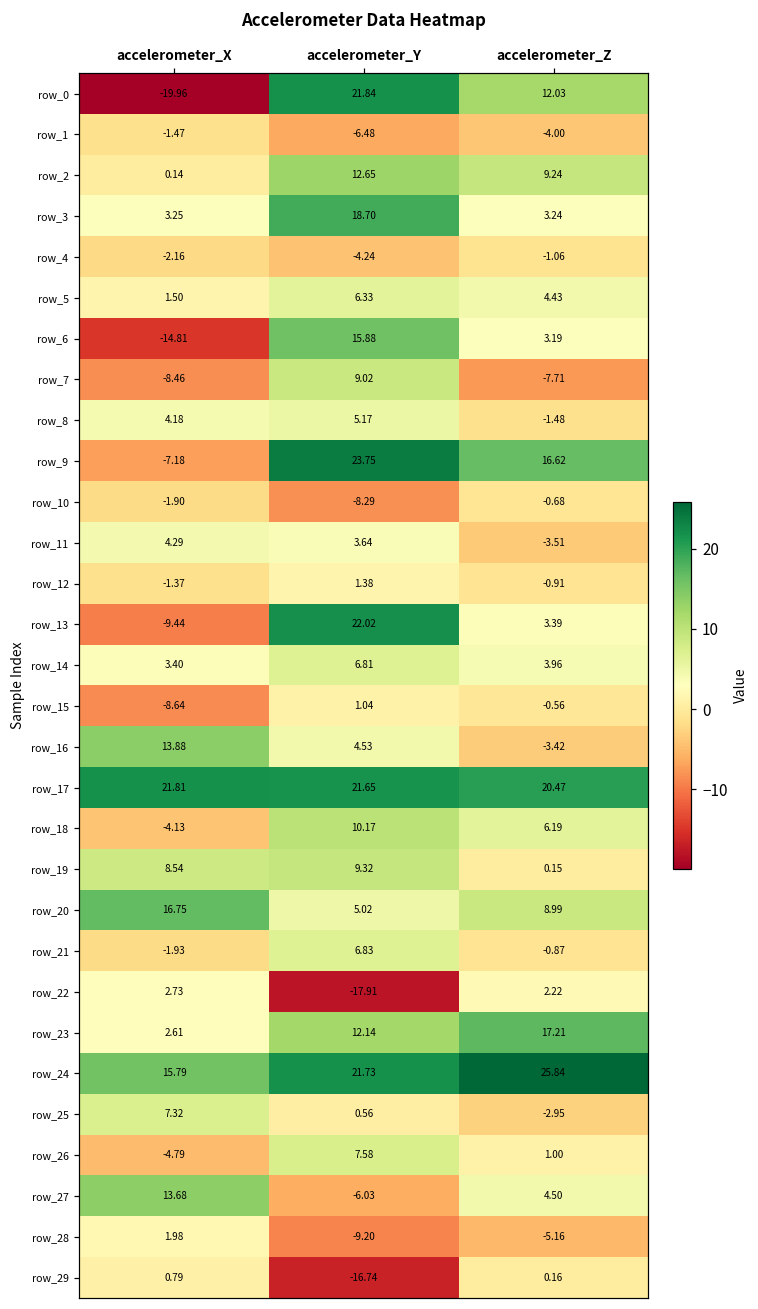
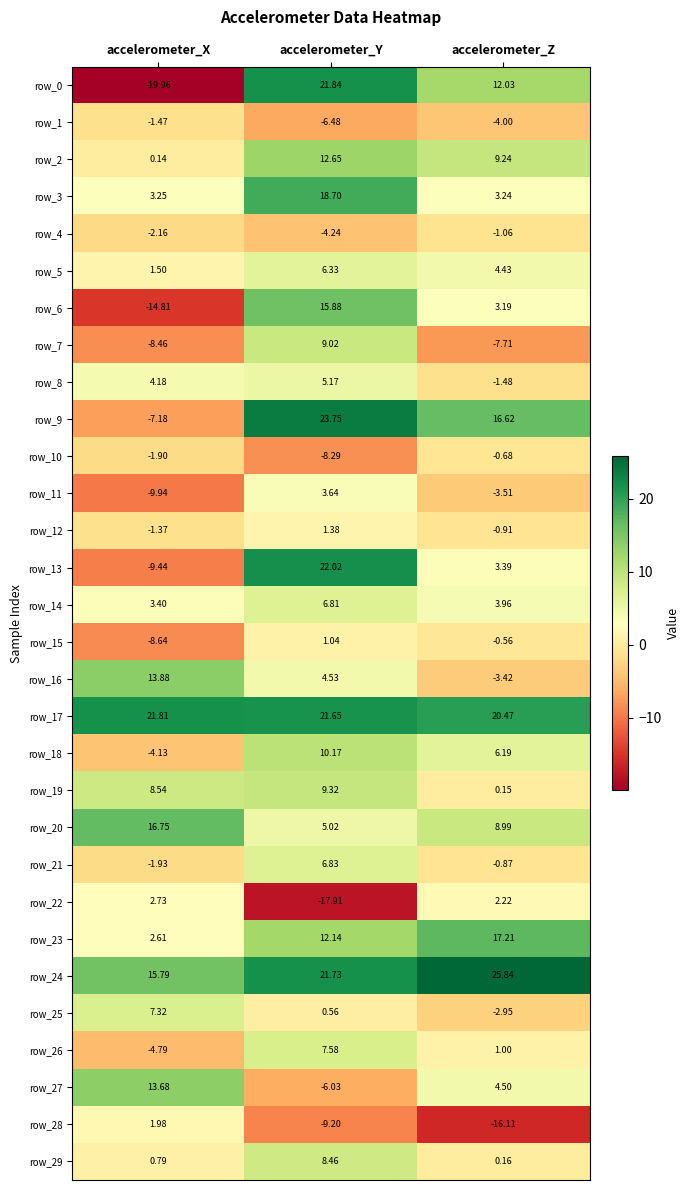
  {
    "row_0": {
      "accelerometer_X": -19.96,
      "accelerometer_Y": 21.84,
      "accelerometer_Z": 12.03
    },
    "row_1": {
      "accelerometer_X": -1.47,
      "accelerometer_Y": -6.48,
      "accelerometer_Z": -4.00
    },
    "row_2": {
      "accelerometer_X": 0.14,
      "accelerometer_Y": 12.65,
      "accelerometer_Z": 9.24
    },
    "row_3": {
      "accelerometer_X": 3.25,
      "accelerometer_Y": 18.70,
      "accelerometer_Z": 3.24
    },
    "row_4": {
      "accelerometer_X": -2.16,
      "accelerometer_Y": -4.24,
      "accelerometer_Z": -1.06
    },
    "row_5": {
      "accelerometer_X": 1.50,
      "accelerometer_Y": 6.33,
      "accelerometer_Z": 4.43
    },
    "row_6": {
      "accelerometer_X": -14.81,
      "accelerometer_Y": 15.88,
      "accelerometer_Z": 3.19
    },
    "row_7": {
      "accelerometer_X": -8.46,
      "accelerometer_Y": 9.02,
      "accelerometer_Z": -7.71
    },
    "row_8": {
      "accelerometer_X": 4.18,
      "accelerometer_Y": 5.17,
      "accelerometer_Z": -1.48
    },
    "row_9": {
      "accelerometer_X": -7.18,
      "accelerometer_Y": 23.75,
      "accelerometer_Z": 16.62
    },
    "row_10": {
      "accelerometer_X": -1.90,
      "accelerometer_Y": -8.29,
      "accelerometer_Z": -0.68
    },
    "row_11": {
-     "accelerometer_X": 4.29,
+     "accelerometer_X": -9.94,
      "accelerometer_Y": 3.64,
      "accelerometer_Z": -3.51
    },
    "row_12": {
      "accelerometer_X": -1.37,
      "accelerometer_Y": 1.38,
      "accelerometer_Z": -0.91
    },
    "row_13": {
      "accelerometer_X": -9.44,
      "accelerometer_Y": 22.02,
      "accelerometer_Z": 3.39
    },
    "row_14": {
      "accelerometer_X": 3.40,
      "accelerometer_Y": 6.81,
      "accelerometer_Z": 3.96
    },
    "row_15": {
      "accelerometer_X": -8.64,
      "accelerometer_Y": 1.04,
      "accelerometer_Z": -0.56
    },
    "row_16": {
      "accelerometer_X": 13.88,
      "accelerometer_Y": 4.53,
      "accelerometer_Z": -3.42
    },
    "row_17": {
      "accelerometer_X": 21.81,
      "accelerometer_Y": 21.65,
      "accelerometer_Z": 20.47
    },
    "row_18": {
      "accelerometer_X": -4.13,
      "accelerometer_Y": 10.17,
      "accelerometer_Z": 6.19
    },
    "row_19": {
      "accelerometer_X": 8.54,
      "accelerometer_Y": 9.32,
      "accelerometer_Z": 0.15
    },
    "row_20": {
      "accelerometer_X": 16.75,
      "accelerometer_Y": 5.02,
      "accelerometer_Z": 8.99
    },
    "row_21": {
      "accelerometer_X": -1.93,
      "accelerometer_Y": 6.83,
      "accelerometer_Z": -0.87
    },
    "row_22": {
      "accelerometer_X": 2.73,
      "accelerometer_Y": -17.91,
      "accelerometer_Z": 2.22
    },
    "row_23": {
      "accelerometer_X": 2.61,
      "accelerometer_Y": 12.14,
      "accelerometer_Z": 17.21
    },
    "row_24": {
      "accelerometer_X": 15.79,
      "accelerometer_Y": 21.73,
      "accelerometer_Z": 25.84
    },
    "row_25": {
      "accelerometer_X": 7.32,
      "accelerometer_Y": 0.56,
      "accelerometer_Z": -2.95
    },
    "row_26": {
      "accelerometer_X": -4.79,
      "accelerometer_Y": 7.58,
      "accelerometer_Z": 1.00
    },
    "row_27": {
      "accelerometer_X": 13.68,
      "accelerometer_Y": -6.03,
      "accelerometer_Z": 4.50
    },
    "row_28": {
      "accelerometer_X": 1.98,
      "accelerometer_Y": -9.20,
-     "accelerometer_Z": -5.16
+     "accelerometer_Z": -16.11
    },
    "row_29": {
      "accelerometer_X": 0.79,
-     "accelerometer_Y": -16.74,
+     "accelerometer_Y": 8.46,
      "accelerometer_Z": 0.16
    }
  }
